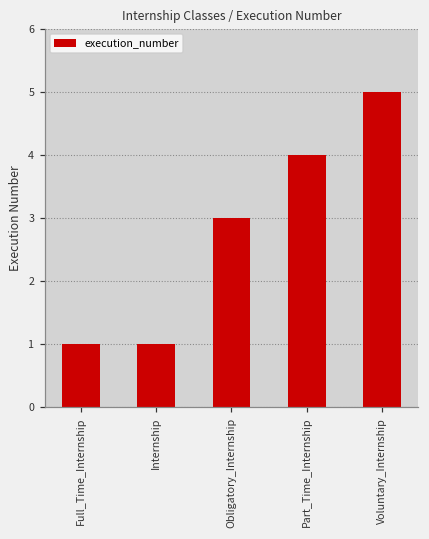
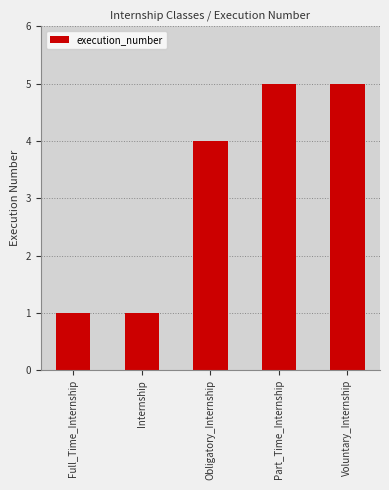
  {
    "Full_Time_Internship": 1,
    "Internship": 1,
-   "Obligatory_Internship": 3,
-   "Part_Time_Internship": 4,
+   "Obligatory_Internship": 4,
+   "Part_Time_Internship": 5,
    "Voluntary_Internship": 5
  }
